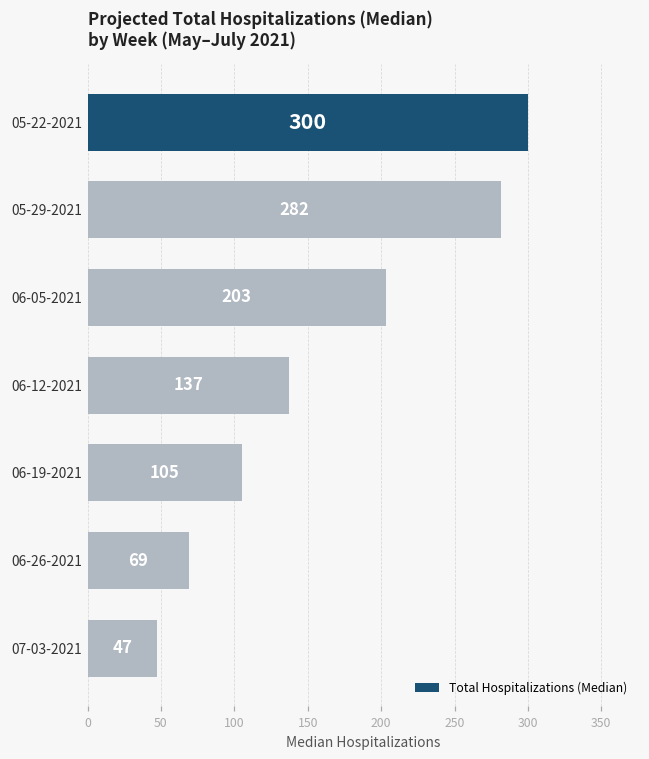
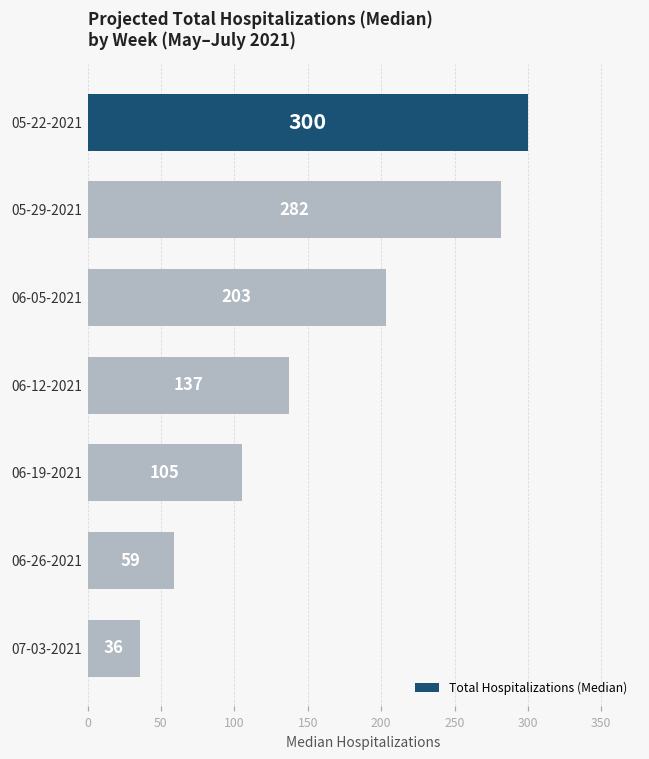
  {
    "05-22-2021": 300,
    "05-29-2021": 282,
    "06-05-2021": 203,
    "06-12-2021": 137,
    "06-19-2021": 105,
-   "06-26-2021": 69,
-   "07-03-2021": 47
+   "06-26-2021": 59,
+   "07-03-2021": 36
  }
